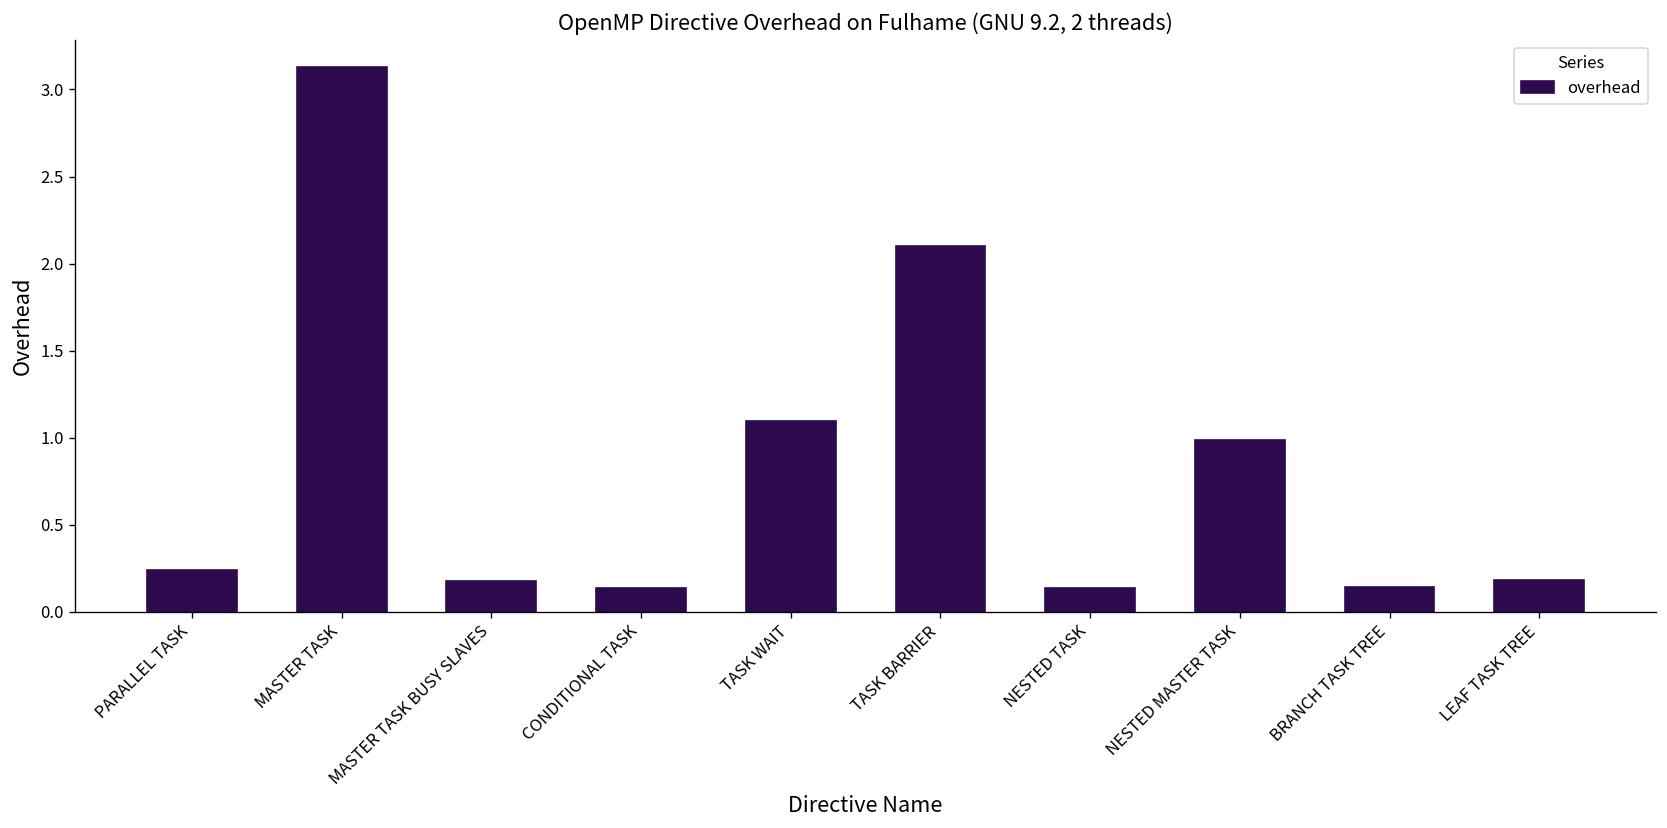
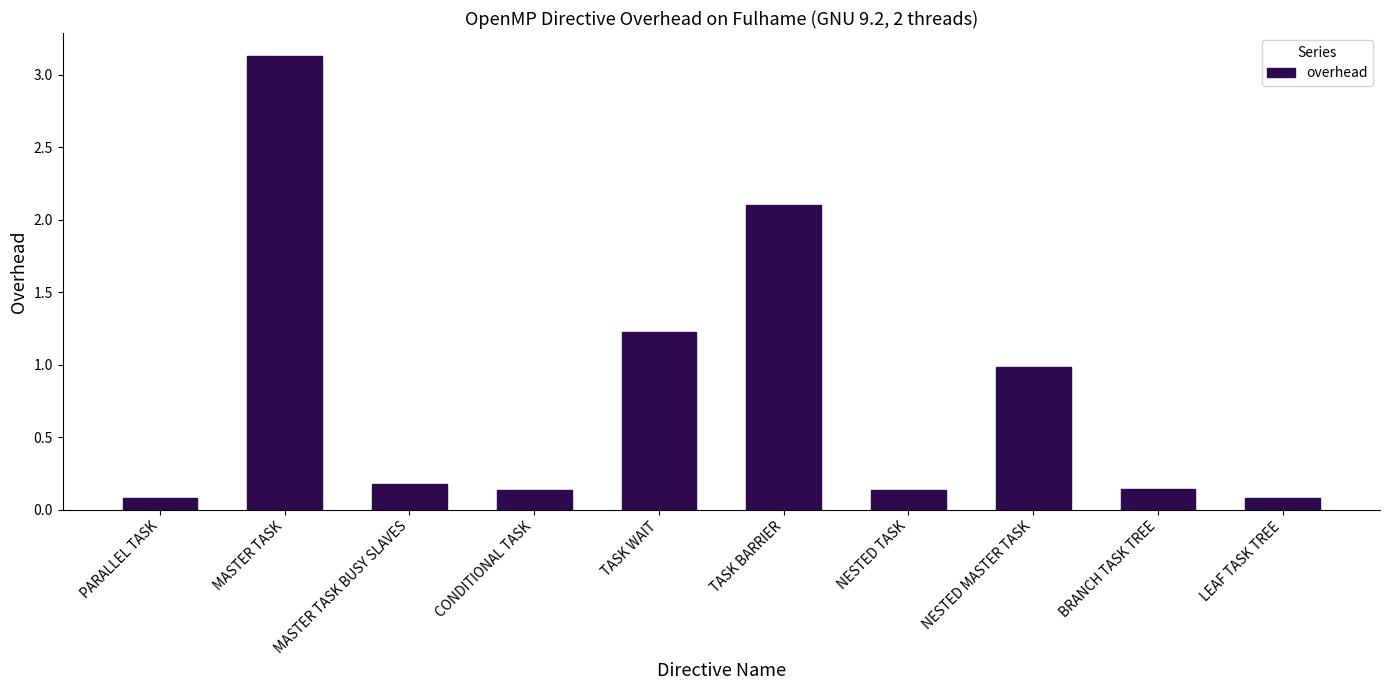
  {
-   "PARALLEL TASK": 0.24,
+   "PARALLEL TASK": 0.08,
    "MASTER TASK": 3.13,
    "MASTER TASK BUSY SLAVES": 0.18,
    "CONDITIONAL TASK": 0.14,
-   "TASK WAIT": 1.09,
+   "TASK WAIT": 1.23,
    "TASK BARRIER": 2.10,
    "NESTED TASK": 0.14,
    "NESTED MASTER TASK": 0.99,
    "BRANCH TASK TREE": 0.14,
-   "LEAF TASK TREE": 0.18
+   "LEAF TASK TREE": 0.08
  }
